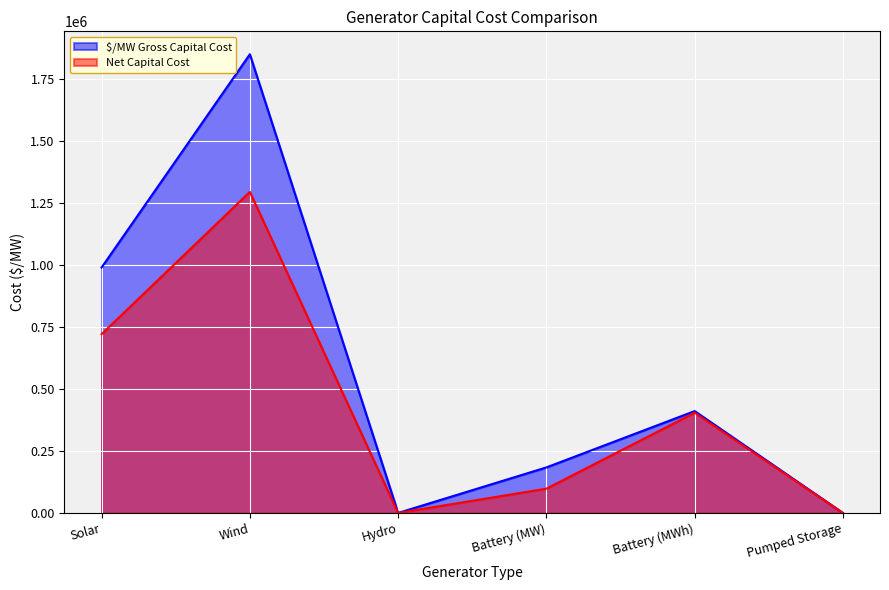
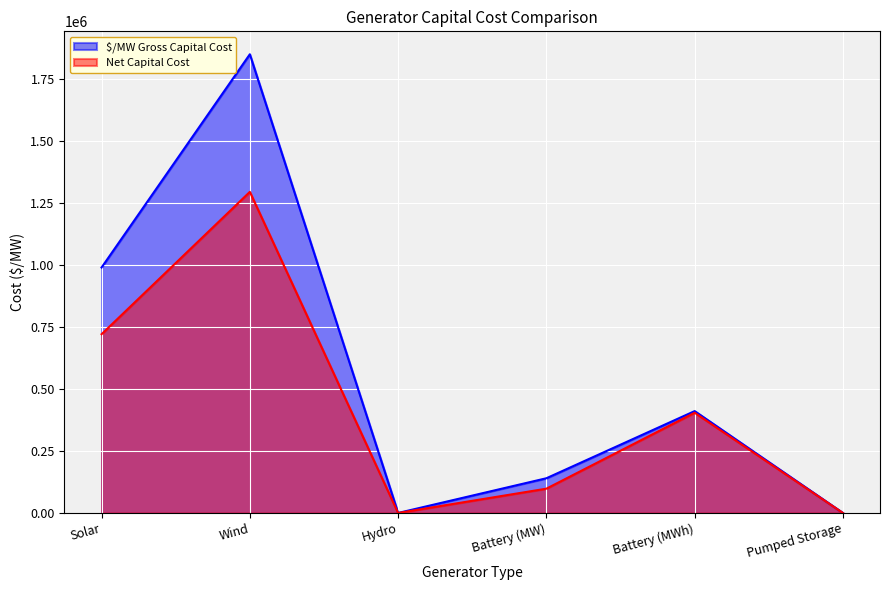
  {
    "$/MW Gross Capital Cost": {
      "Solar": 990000,
      "Wind": 1850000,
-     "Battery (MW)": 180000
+     "Battery (MW)": 140000
    },
    "Net Capital Cost": {
      "Solar": 720000,
      "Wind": 1300000,
      "Battery (MW)": 100000
    }
  }
